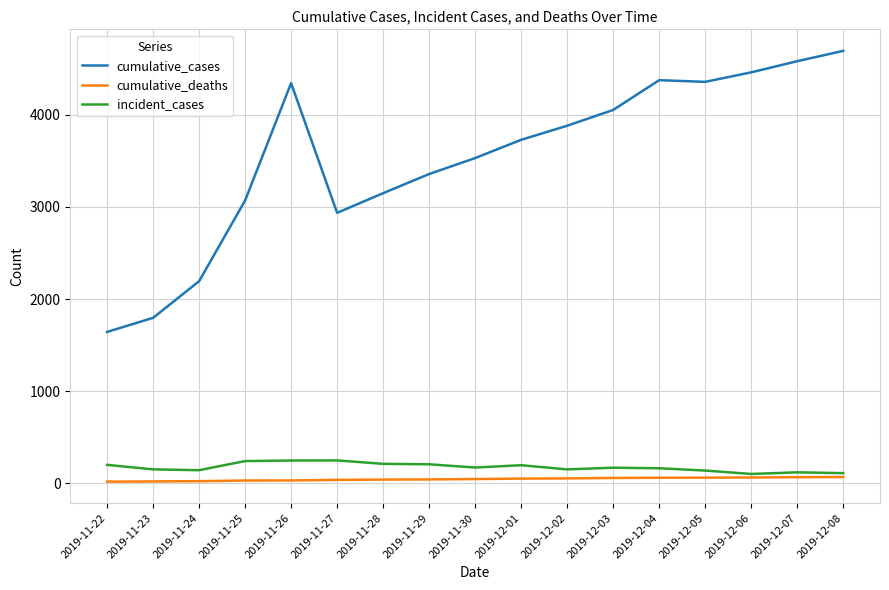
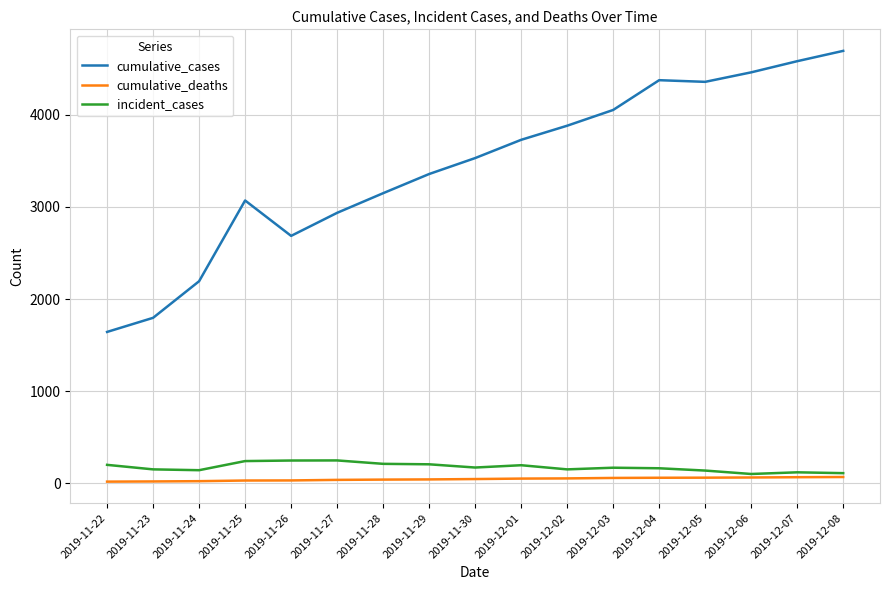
  {
    "cumulative_cases": {
      "2019-11-22": 1600,
      "2019-11-23": 1800,
      "2019-11-24": 2200,
      "2019-11-25": 3100,
-     "2019-11-26": 4300,
+     "2019-11-26": 2700,
      "2019-11-27": 2900,
      "2019-11-28": 3100,
      "2019-11-29": 3400,
      "2019-11-30": 3500,
      "2019-12-01": 3700,
      "2019-12-02": 3900,
      "2019-12-03": 4100,
      "2019-12-04": 4400,
      "2019-12-05": 4400,
      "2019-12-06": 4500,
      "2019-12-07": 4600,
      "2019-12-08": 4700
    },
    "cumulative_deaths": {
      "2019-11-22": 0,
      "2019-11-23": 0,
      "2019-11-24": 0,
      "2019-11-25": 0,
      "2019-11-26": 0,
      "2019-11-27": 0,
      "2019-11-28": 0,
      "2019-11-29": 0,
      "2019-11-30": 0,
      "2019-12-01": 100,
      "2019-12-02": 100,
      "2019-12-03": 100,
      "2019-12-04": 100,
      "2019-12-05": 100,
      "2019-12-06": 100,
      "2019-12-07": 100,
      "2019-12-08": 100
    },
    "incident_cases": {
      "2019-11-22": 200,
      "2019-11-23": 200,
      "2019-11-24": 100,
      "2019-11-25": 200,
      "2019-11-26": 200,
      "2019-11-27": 300,
      "2019-11-28": 200,
      "2019-11-29": 200,
      "2019-11-30": 200,
      "2019-12-01": 200,
      "2019-12-02": 200,
      "2019-12-03": 200,
      "2019-12-04": 200,
      "2019-12-05": 100,
      "2019-12-06": 100,
      "2019-12-07": 100,
      "2019-12-08": 100
    }
  }
